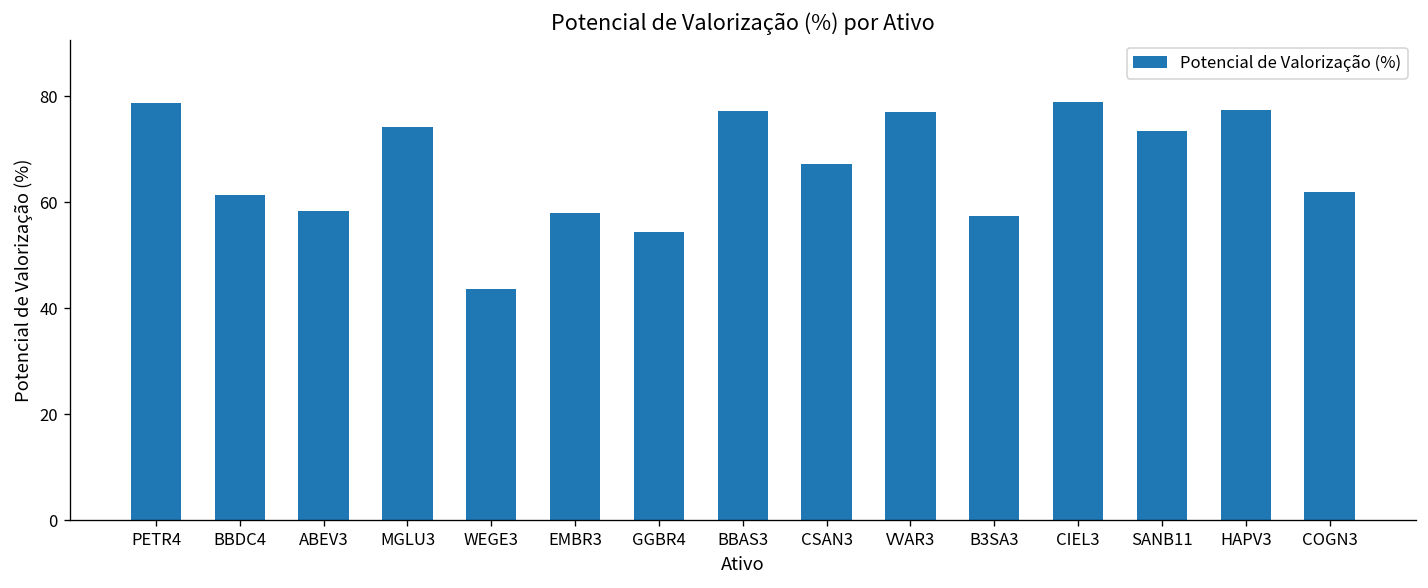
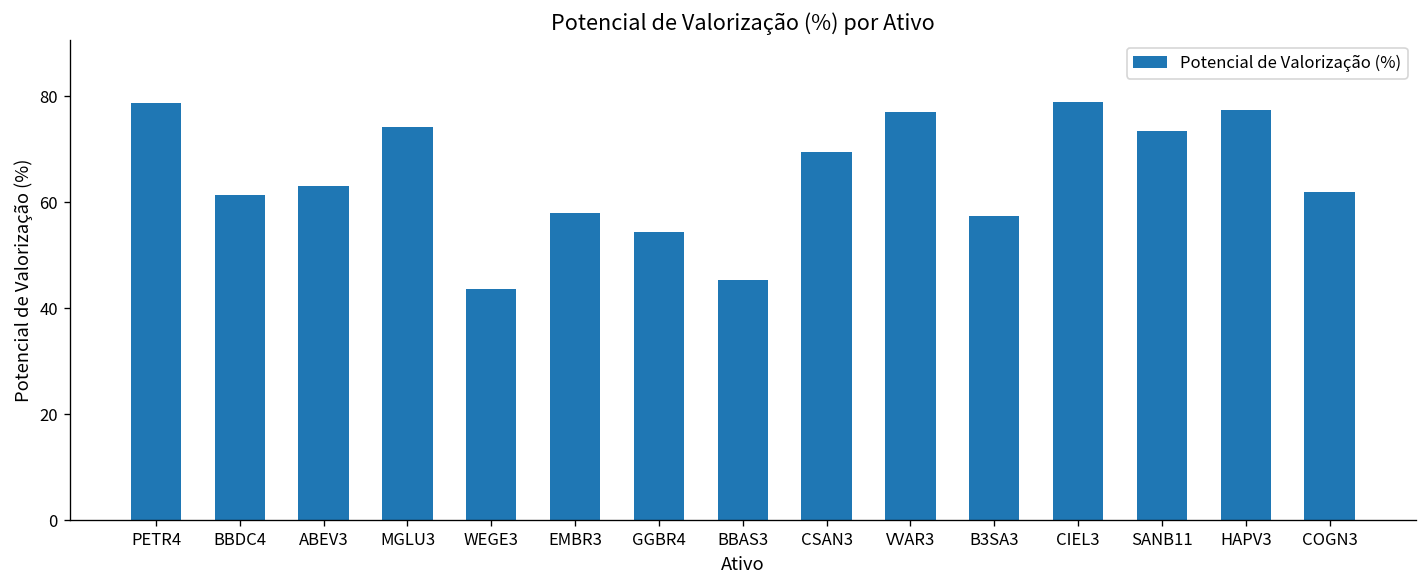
  {
    "PETR4": 79,
    "BBDC4": 61,
-   "ABEV3": 58,
+   "ABEV3": 63,
    "MGLU3": 74,
    "WEGE3": 44,
    "EMBR3": 58,
    "GGBR4": 54,
-   "BBAS3": 77,
-   "CSAN3": 67,
+   "BBAS3": 45,
+   "CSAN3": 69,
    "VVAR3": 77,
    "B3SA3": 57,
    "CIEL3": 79,
    "SANB11": 73,
    "HAPV3": 77,
    "COGN3": 62
  }
